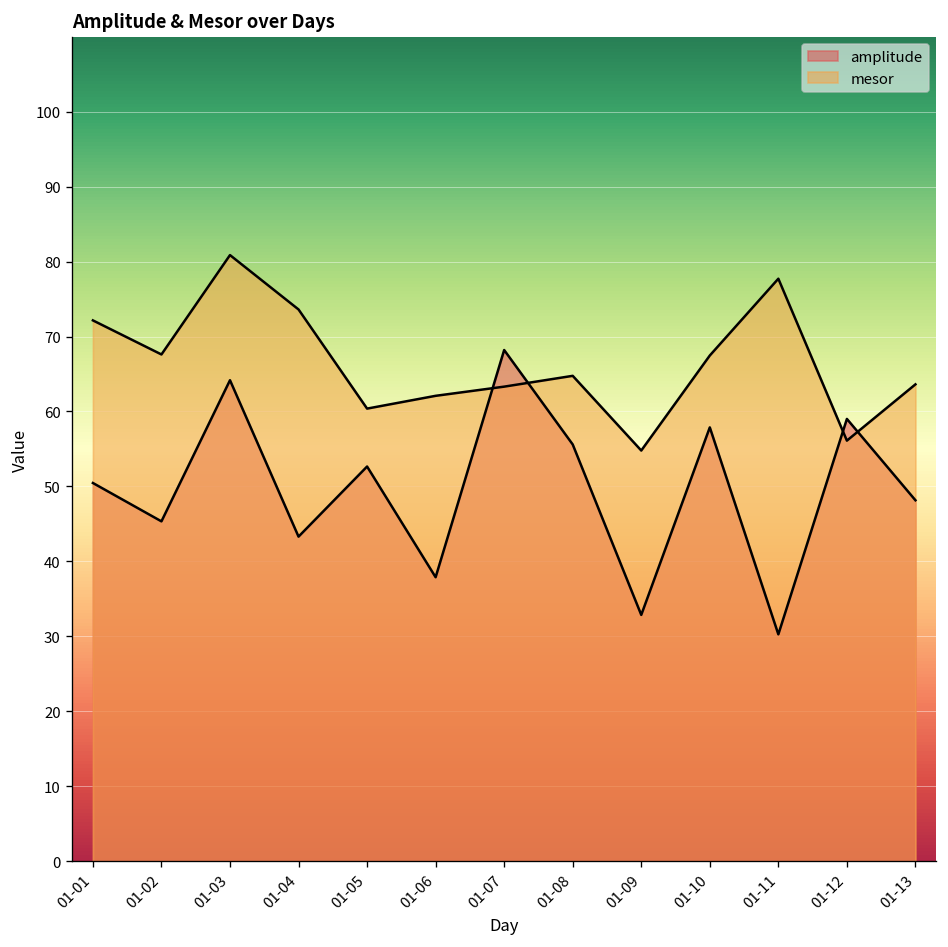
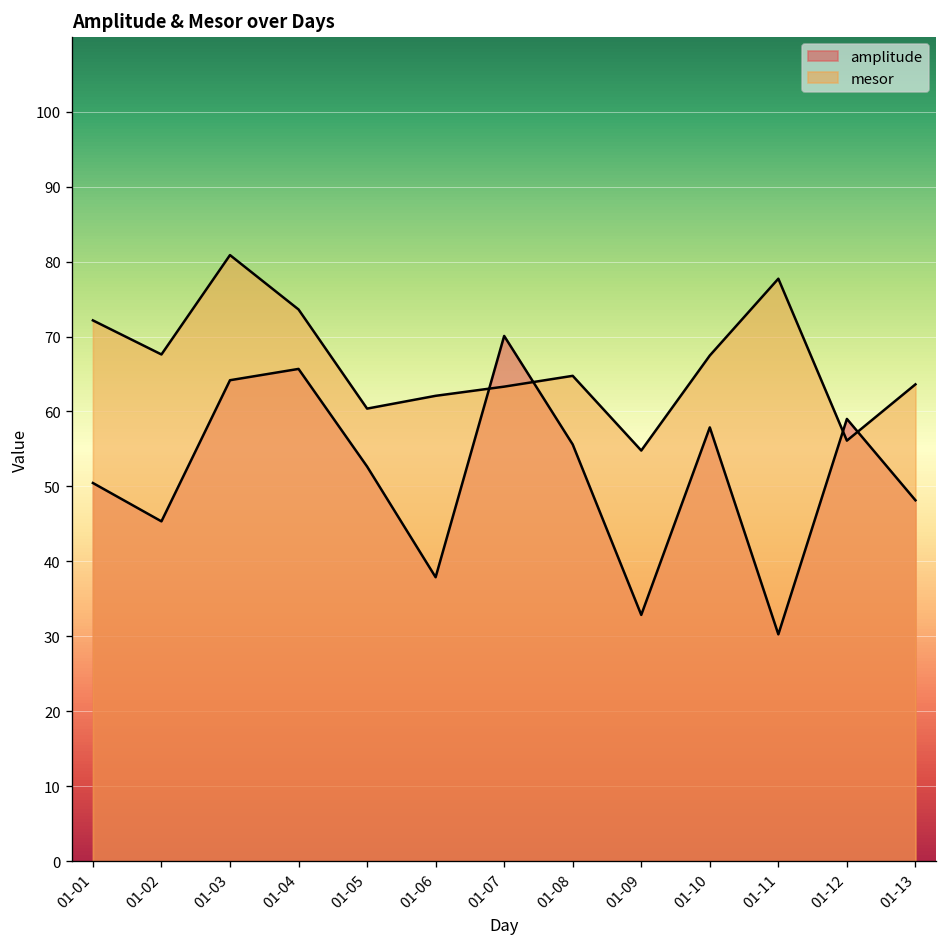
  {
    "amplitude": {
      "01-01": 50,
      "01-02": 45,
      "01-03": 64,
-     "01-04": 43,
+     "01-04": 66,
      "01-05": 53,
      "01-06": 38,
-     "01-07": 68,
+     "01-07": 70,
      "01-08": 56,
      "01-09": 33,
      "01-10": 58,
      "01-11": 30,
      "01-12": 59,
      "01-13": 48
    },
    "mesor": {
      "01-01": 72,
      "01-02": 68,
      "01-03": 81,
      "01-04": 74,
      "01-05": 60,
      "01-06": 62,
      "01-07": 63,
      "01-08": 65,
      "01-09": 55,
      "01-10": 67,
      "01-11": 78,
      "01-12": 56,
      "01-13": 64
    }
  }
